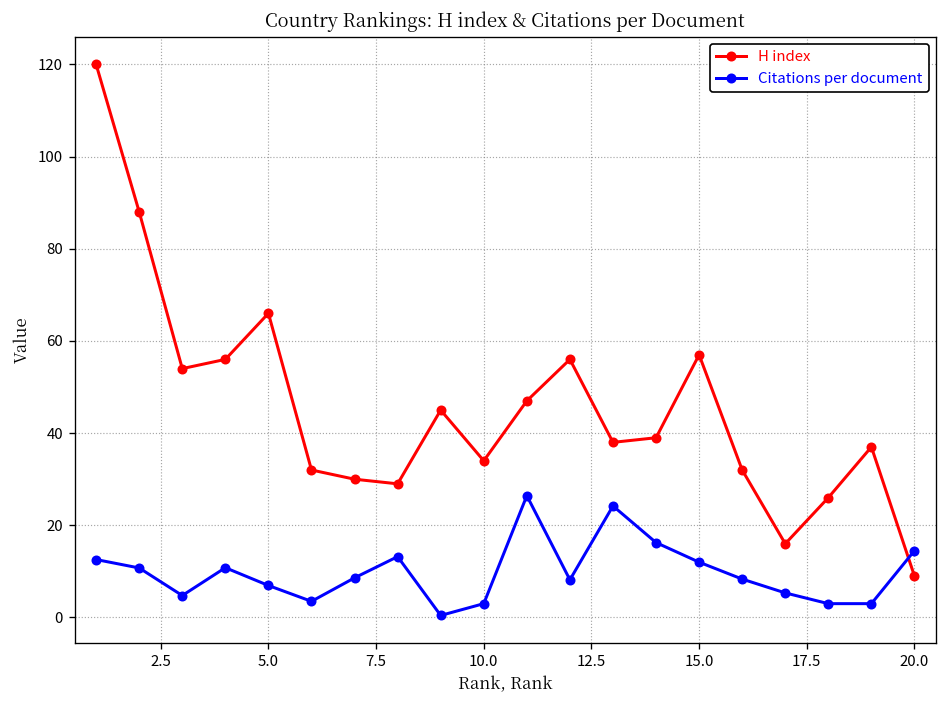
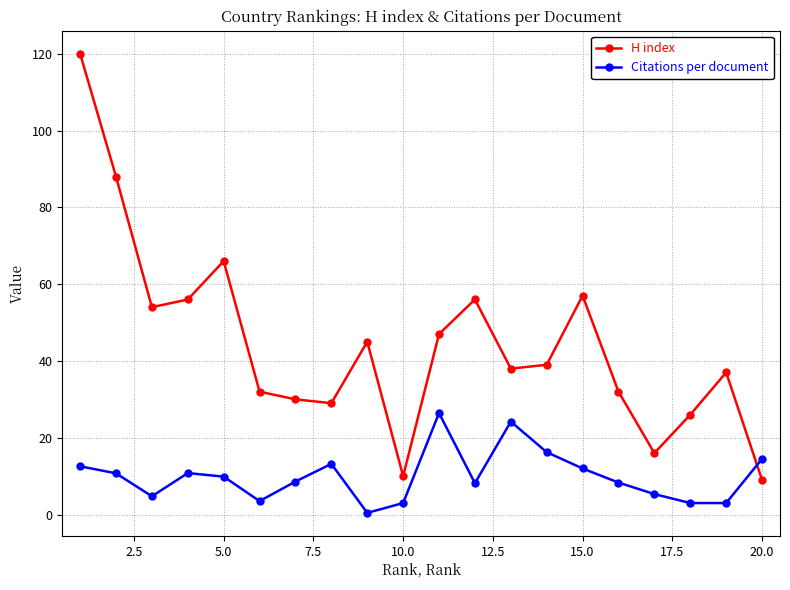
  {
    "H index": {
      "5.0": 66,
-     "10.0": 34,
+     "10.0": 10,
      "15.0": 57,
      "20.0": 9
    },
    "Citations per document": {
-     "5.0": 7,
+     "5.0": 10,
      "10.0": 3,
      "15.0": 12,
      "20.0": 15
    }
  }
